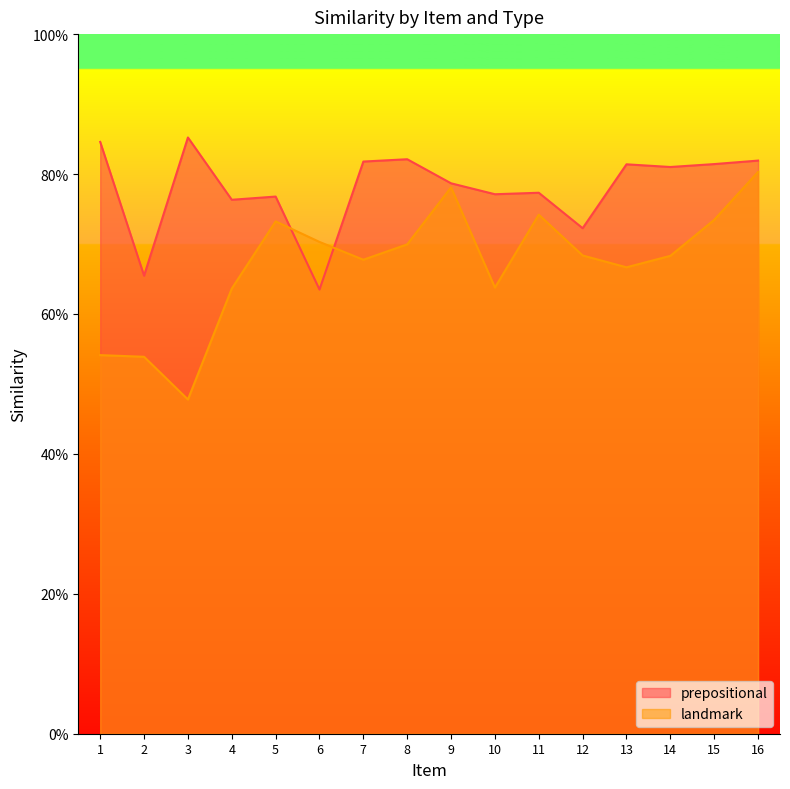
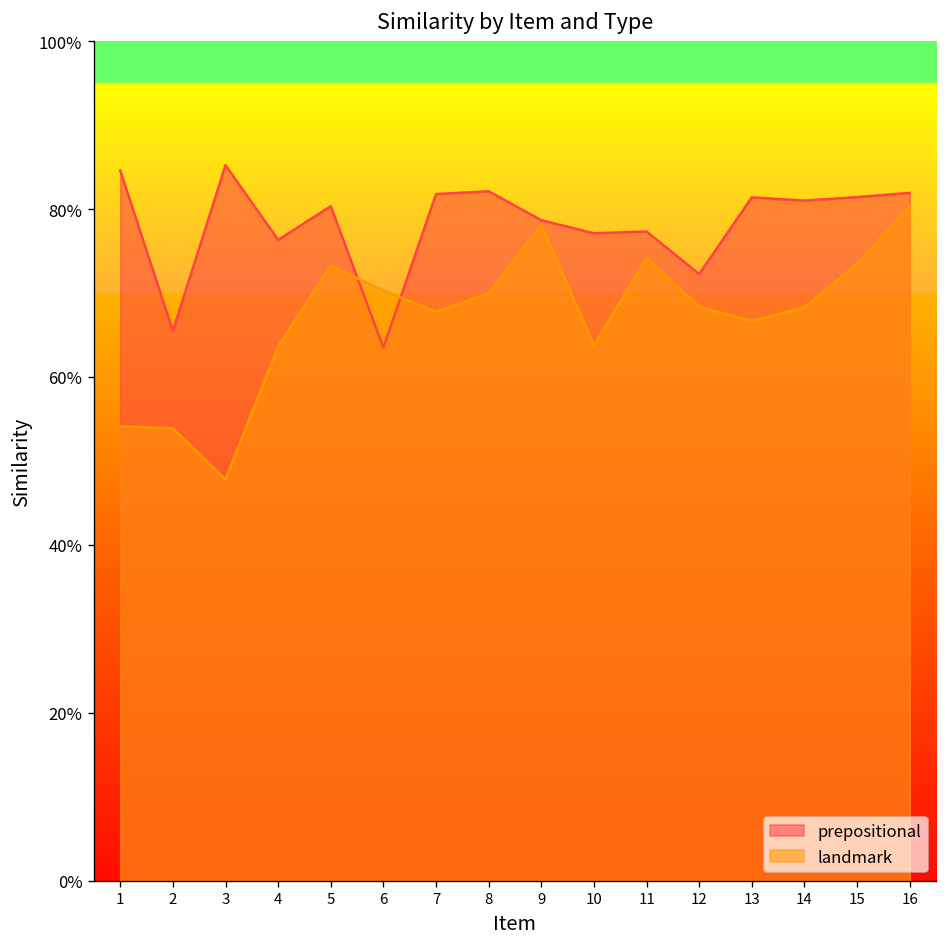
  {
    "prepositional": {
      "1": "85%",
      "2": "65%",
      "3": "85%",
      "4": "76%",
-     "5": "77%",
+     "5": "80%",
      "6": "63%",
      "7": "82%",
      "8": "82%",
      "9": "79%",
      "10": "77%",
      "11": "77%",
      "12": "72%",
      "13": "81%",
      "14": "81%",
      "15": "81%",
      "16": "82%"
    },
    "landmark": {
      "1": "54%",
      "2": "54%",
      "3": "48%",
      "4": "64%",
      "5": "73%",
      "6": "70%",
      "7": "68%",
      "8": "70%",
      "9": "78%",
      "10": "64%",
      "11": "74%",
      "12": "68%",
      "13": "67%",
      "14": "68%",
      "15": "73%",
      "16": "80%"
    }
  }
